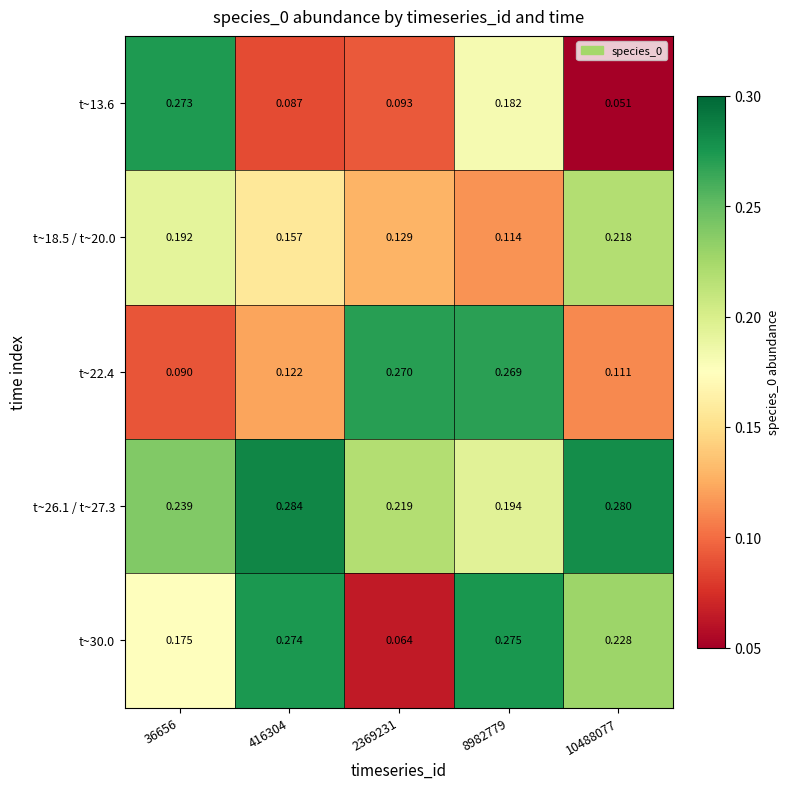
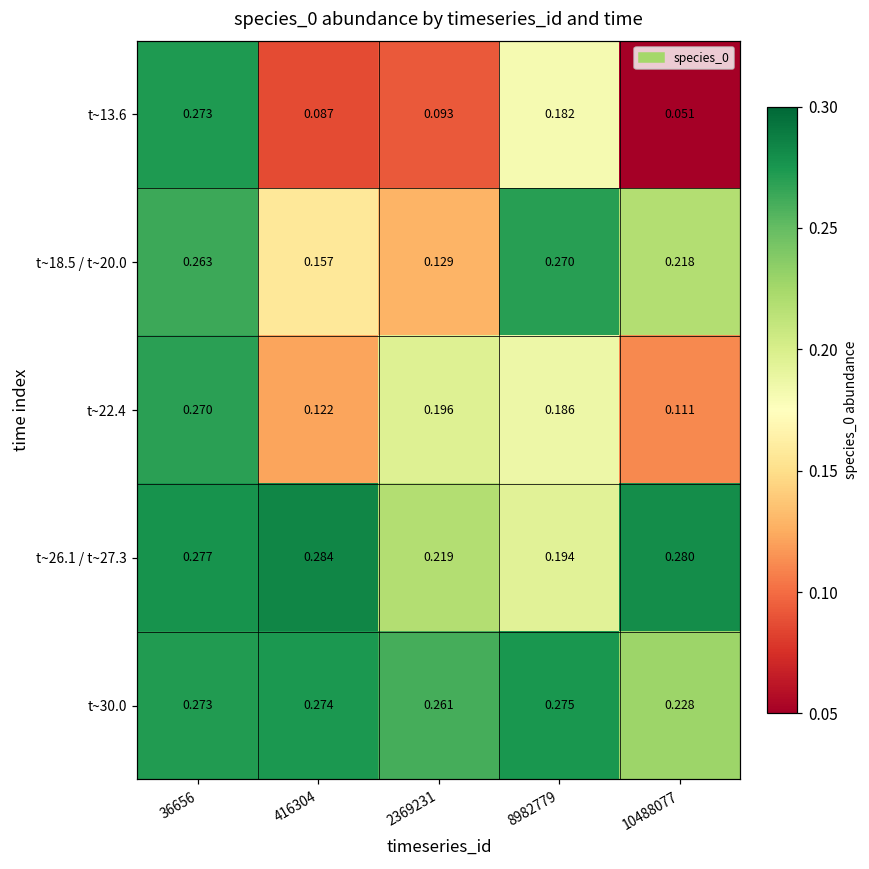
  {
    "t~13.6": {
      "36656": 0.273,
      "416304": 0.087,
      "2369231": 0.093,
      "8982779": 0.182,
      "10488077": 0.051
    },
    "t~18.5 / t~20.0": {
-     "36656": 0.192,
+     "36656": 0.263,
      "416304": 0.157,
      "2369231": 0.129,
-     "8982779": 0.114,
+     "8982779": 0.270,
      "10488077": 0.218
    },
    "t~22.4": {
-     "36656": 0.090,
+     "36656": 0.270,
      "416304": 0.122,
-     "2369231": 0.270,
-     "8982779": 0.269,
+     "2369231": 0.196,
+     "8982779": 0.186,
      "10488077": 0.111
    },
    "t~26.1 / t~27.3": {
-     "36656": 0.239,
+     "36656": 0.277,
      "416304": 0.284,
      "2369231": 0.219,
      "8982779": 0.194,
      "10488077": 0.280
    },
    "t~30.0": {
-     "36656": 0.175,
+     "36656": 0.273,
      "416304": 0.274,
-     "2369231": 0.064,
+     "2369231": 0.261,
      "8982779": 0.275,
      "10488077": 0.228
    }
  }
